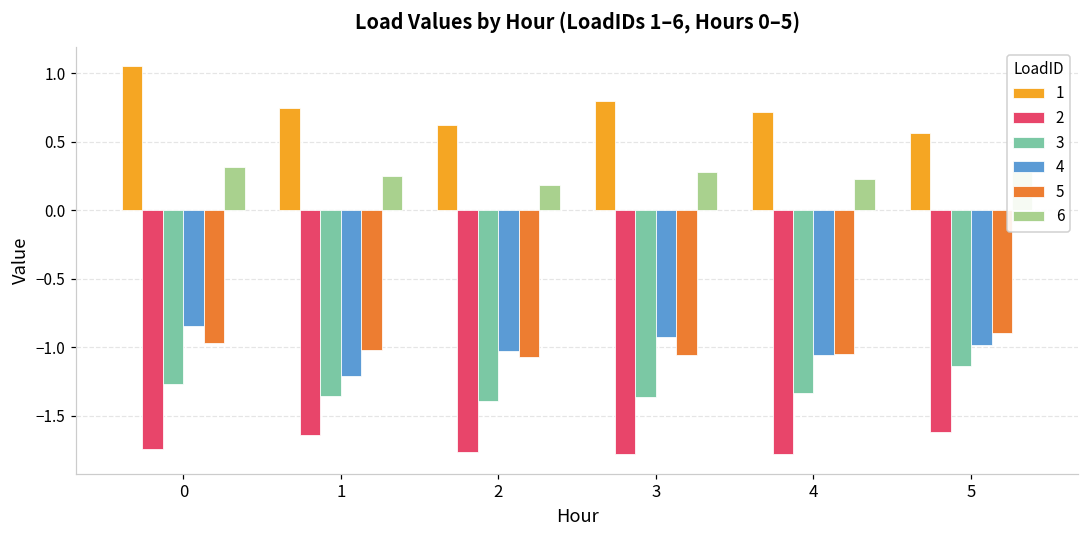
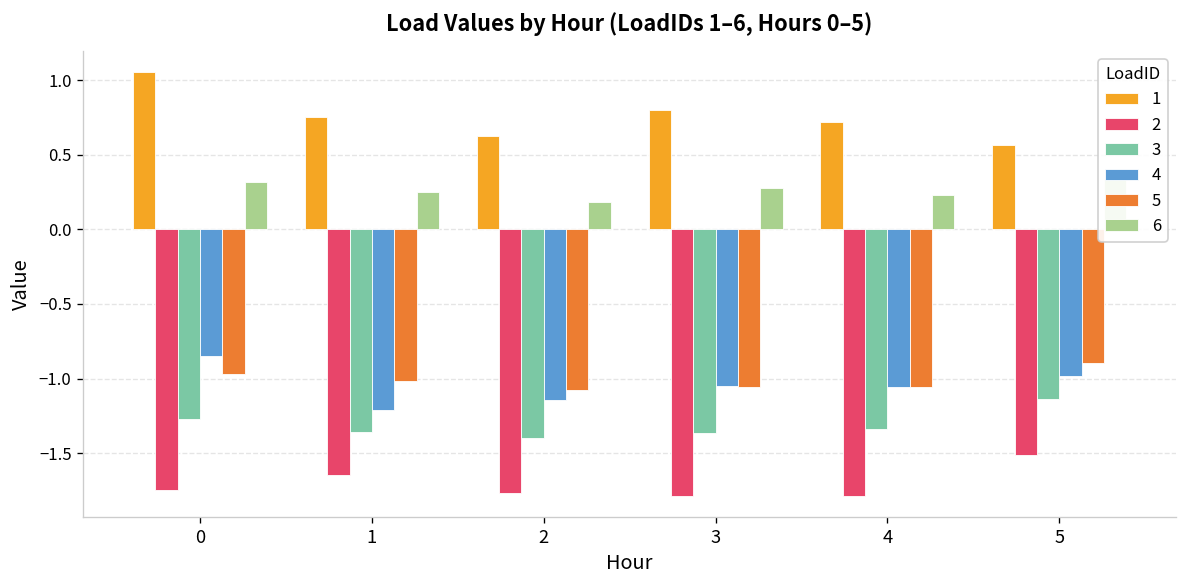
  {
    "2": {
      "0": -1.74,
      "1": -1.64,
      "2": -1.77,
      "3": -1.78,
      "4": -1.78,
-     "5": -1.62
+     "5": -1.51
    },
    "4": {
      "0": -0.85,
      "1": -1.21,
-     "2": -1.03,
-     "3": -0.93,
+     "2": -1.14,
+     "3": -1.05,
      "4": -1.06,
      "5": -0.98
    }
  }
